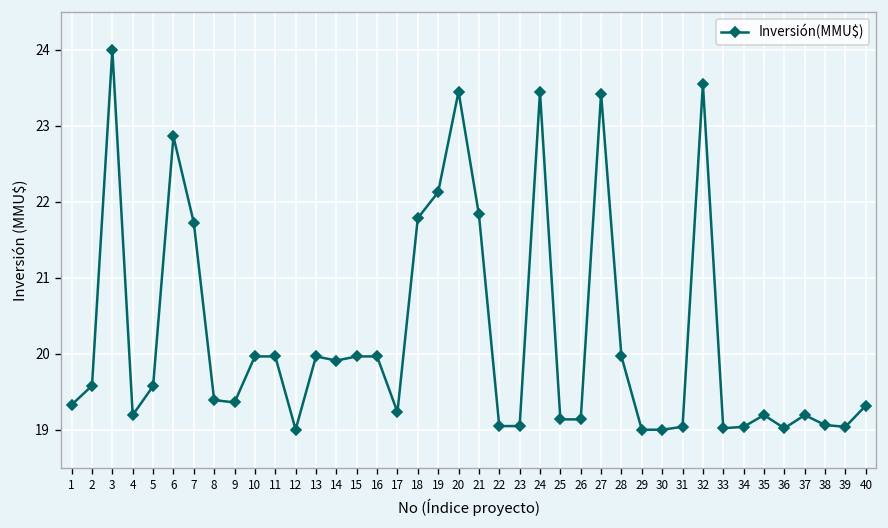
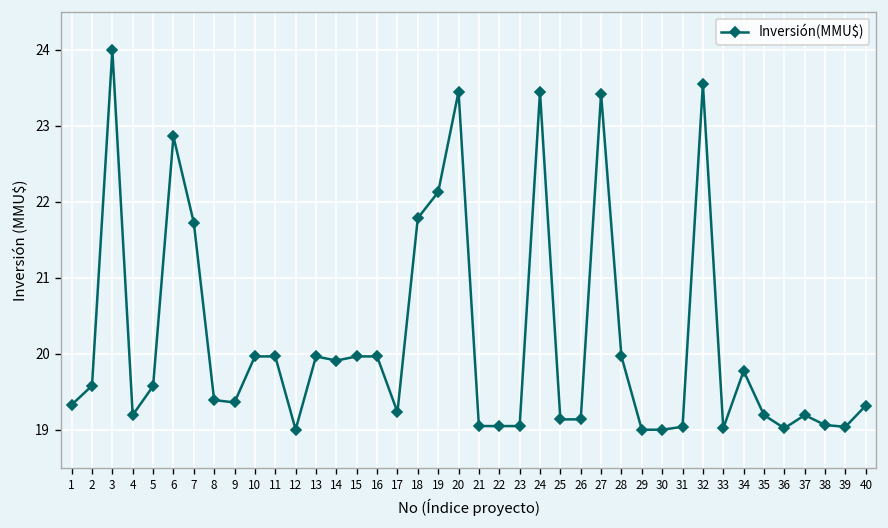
  {
    "1": 19.3,
    "2": 19.6,
    "3": 24.0,
    "4": 19.2,
    "5": 19.6,
    "6": 22.9,
    "7": 21.7,
    "8": 19.4,
    "9": 19.4,
    "10": 20.0,
    "11": 20.0,
    "12": 19.0,
    "13": 20.0,
    "14": 19.9,
    "15": 20.0,
    "16": 20.0,
    "17": 19.2,
    "18": 21.8,
    "19": 22.1,
    "20": 23.5,
-   "21": 21.8,
+   "21": 19.0,
    "22": 19.0,
    "23": 19.0,
    "24": 23.4,
    "25": 19.1,
    "26": 19.1,
    "27": 23.4,
    "28": 20.0,
    "29": 19.0,
    "30": 19.0,
    "31": 19.0,
    "32": 23.6,
    "33": 19.0,
-   "34": 19.0,
+   "34": 19.8,
    "35": 19.2,
    "36": 19.0,
    "37": 19.2,
    "38": 19.1,
    "39": 19.0,
    "40": 19.3
  }
